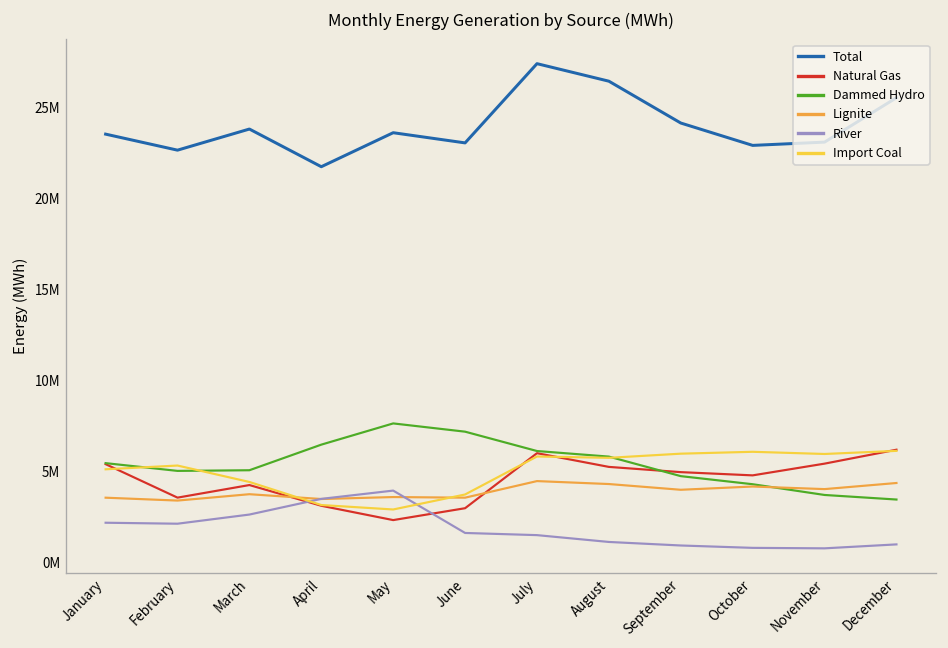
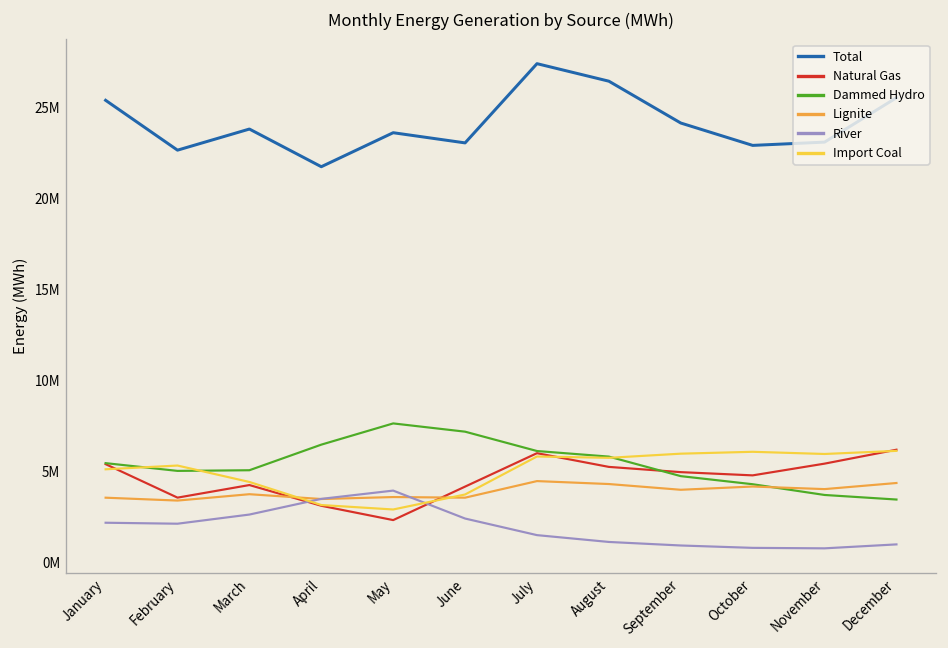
  {
    "Total": {
-     "January": 23500000,
+     "January": 25400000,
      "February": 22600000,
      "March": 23800000,
      "April": 21700000,
      "May": 23600000,
      "June": 23000000,
      "July": 27400000,
      "August": 26400000,
      "September": 24100000,
      "October": 22900000
    },
    "Natural Gas": {
      "March": 4300000,
      "May": 2300000,
-     "June": 3000000,
+     "June": 4200000,
      "August": 5300000,
      "September": 5000000,
      "October": 4800000,
      "November": 5400000
    },
    "Dammed Hydro": {
      "February": 5000000,
      "March": 5100000,
      "April": 6500000,
      "May": 7600000,
      "June": 7200000,
      "September": 4700000,
      "November": 3700000,
      "December": 3500000
    },
    "River": {
      "January": 2200000,
      "February": 2100000,
      "March": 2600000,
      "May": 4000000,
-     "June": 1600000,
+     "June": 2400000,
      "July": 1500000,
      "August": 1100000,
      "September": 900000,
      "October": 800000,
      "November": 800000,
      "December": 1000000
    }
  }
